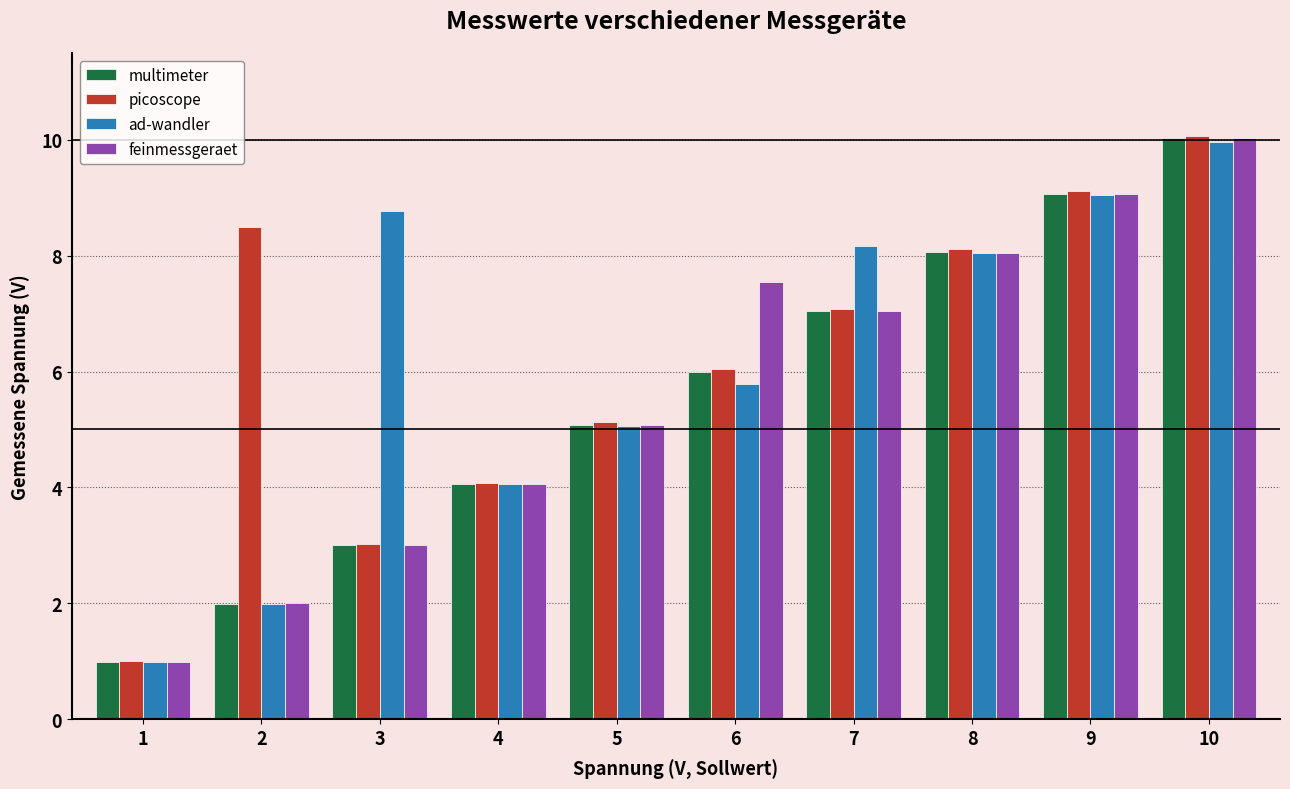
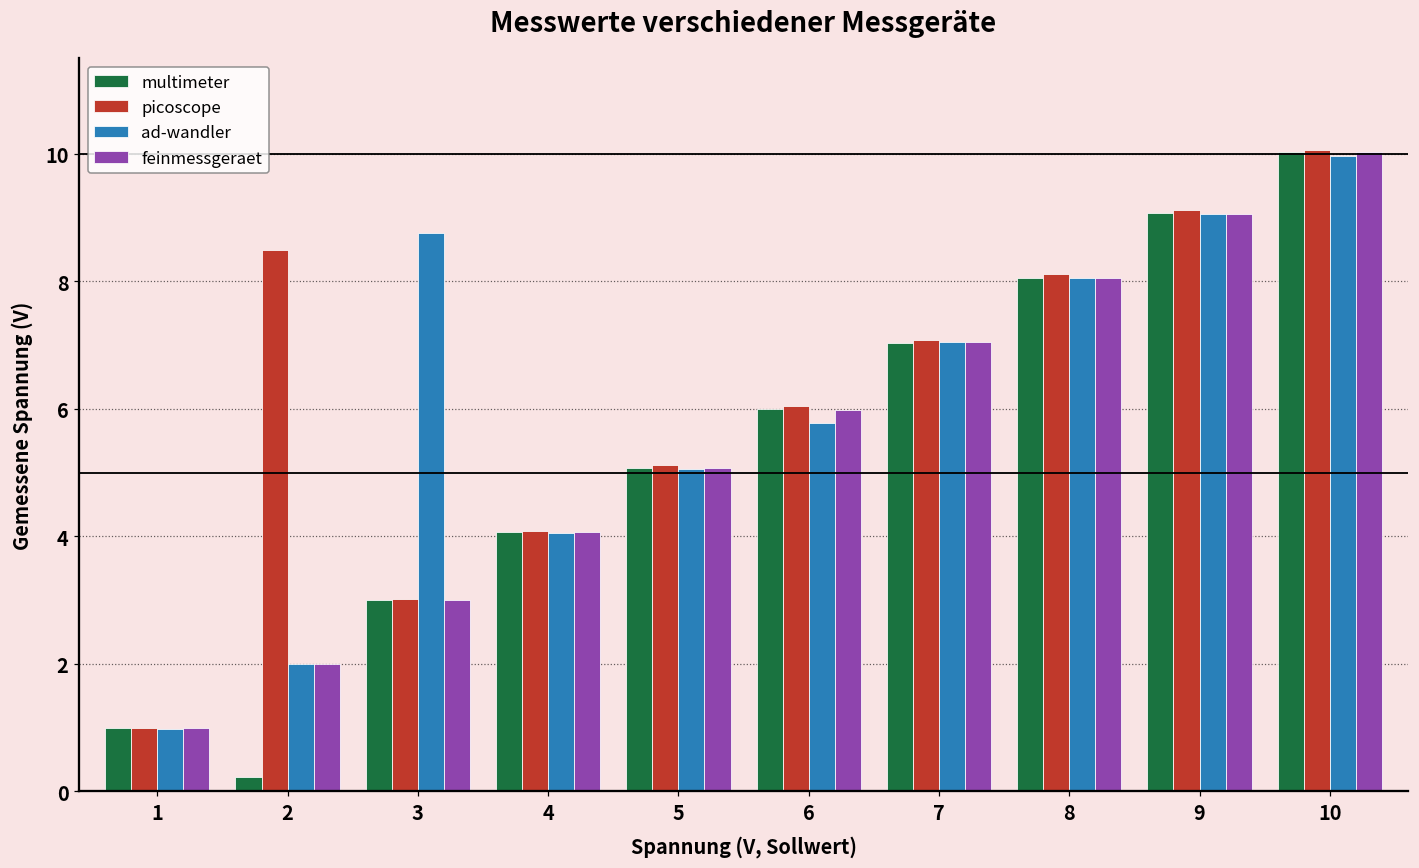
  {
    "multimeter": {
      "1": 1.0,
-     "2": 2.0,
+     "2": 0.2,
      "3": 3.0,
      "4": 4.1,
      "5": 5.1,
      "6": 6.0,
      "7": 7.0,
      "8": 8.1,
      "9": 9.1,
      "10": 10.0
    },
    "picoscope": {
      "1": 1.0,
      "2": 8.5,
      "3": 3.0,
      "4": 4.1,
      "5": 5.1,
      "6": 6.0,
      "7": 7.1,
      "8": 8.1,
      "9": 9.1,
      "10": 10.1
    },
    "ad-wandler": {
      "1": 1.0,
      "2": 2.0,
      "3": 8.8,
      "4": 4.1,
      "5": 5.1,
      "6": 5.8,
-     "7": 8.2,
+     "7": 7.0,
      "8": 8.0,
      "9": 9.1,
      "10": 10.0
    },
    "feinmessgeraet": {
      "1": 1.0,
      "2": 2.0,
      "3": 3.0,
      "4": 4.1,
      "5": 5.1,
-     "6": 7.5,
+     "6": 6.0,
      "7": 7.0,
      "8": 8.1,
      "9": 9.1,
      "10": 10.0
    }
  }
